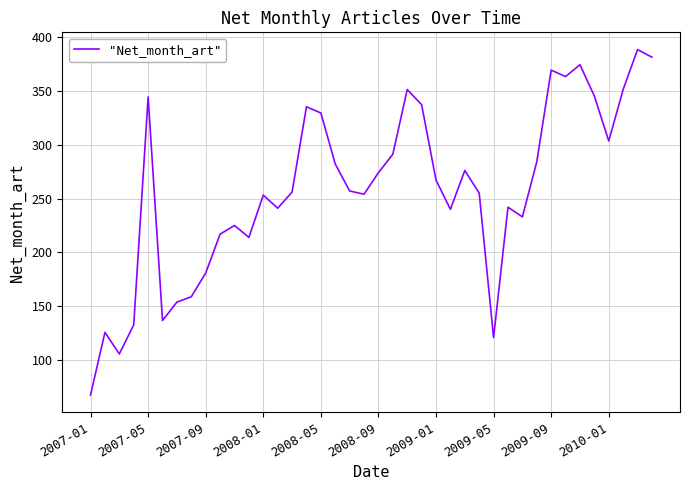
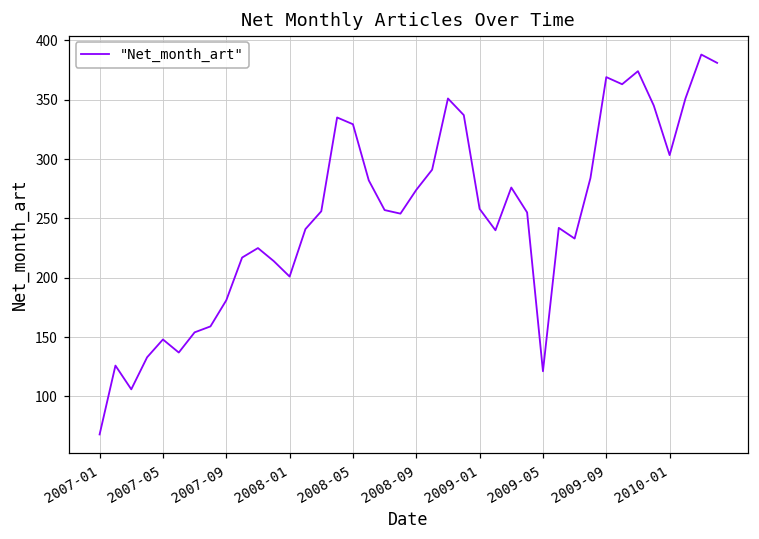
  {
    "2007-01": 68,
-   "2007-05": 344,
+   "2007-05": 148,
    "2007-09": 181,
-   "2008-01": 253,
+   "2008-01": 201,
    "2008-05": 329,
    "2008-09": 274,
-   "2009-01": 267,
+   "2009-01": 258,
    "2009-05": 121,
    "2009-09": 369,
    "2010-01": 303
  }
